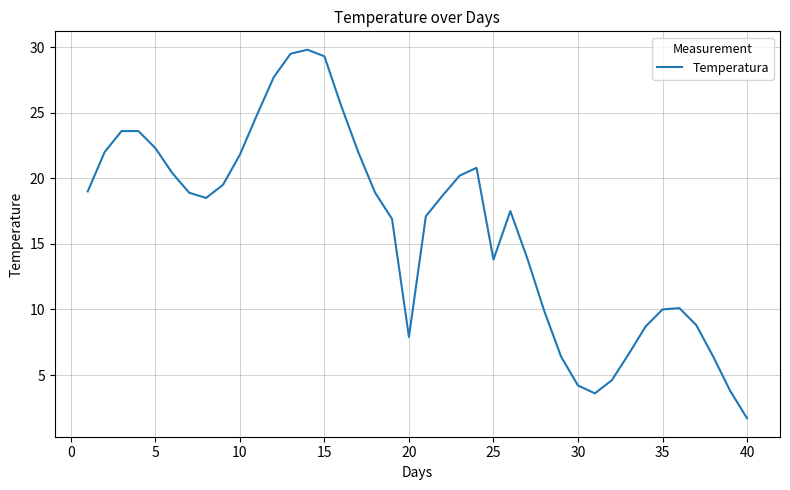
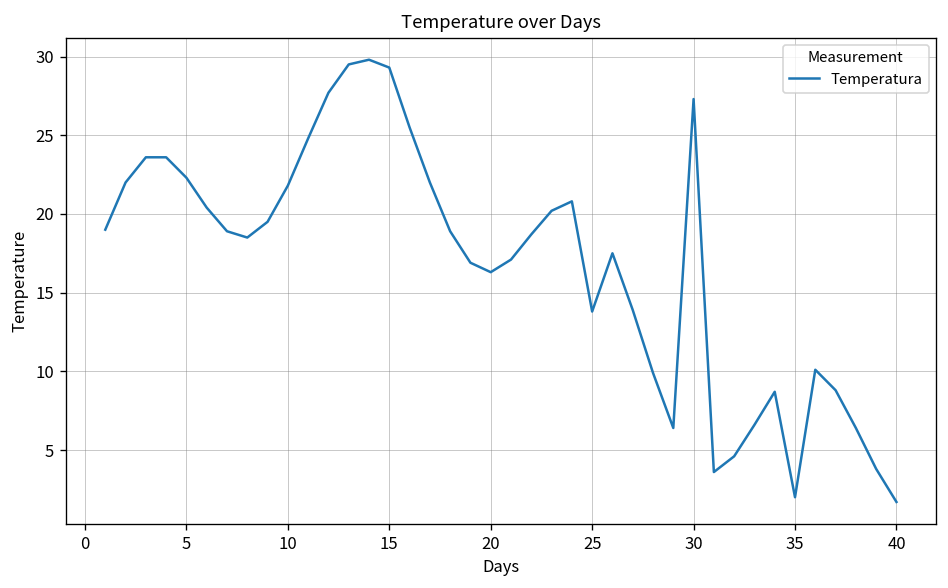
  {
    "5": 22.3,
    "10": 21.8,
    "15": 29.3,
-   "20": 7.9,
+   "20": 16.3,
    "25": 13.8,
-   "30": 4.2,
-   "35": 10,
+   "30": 27.3,
+   "35": 2,
    "40": 1.7
  }
